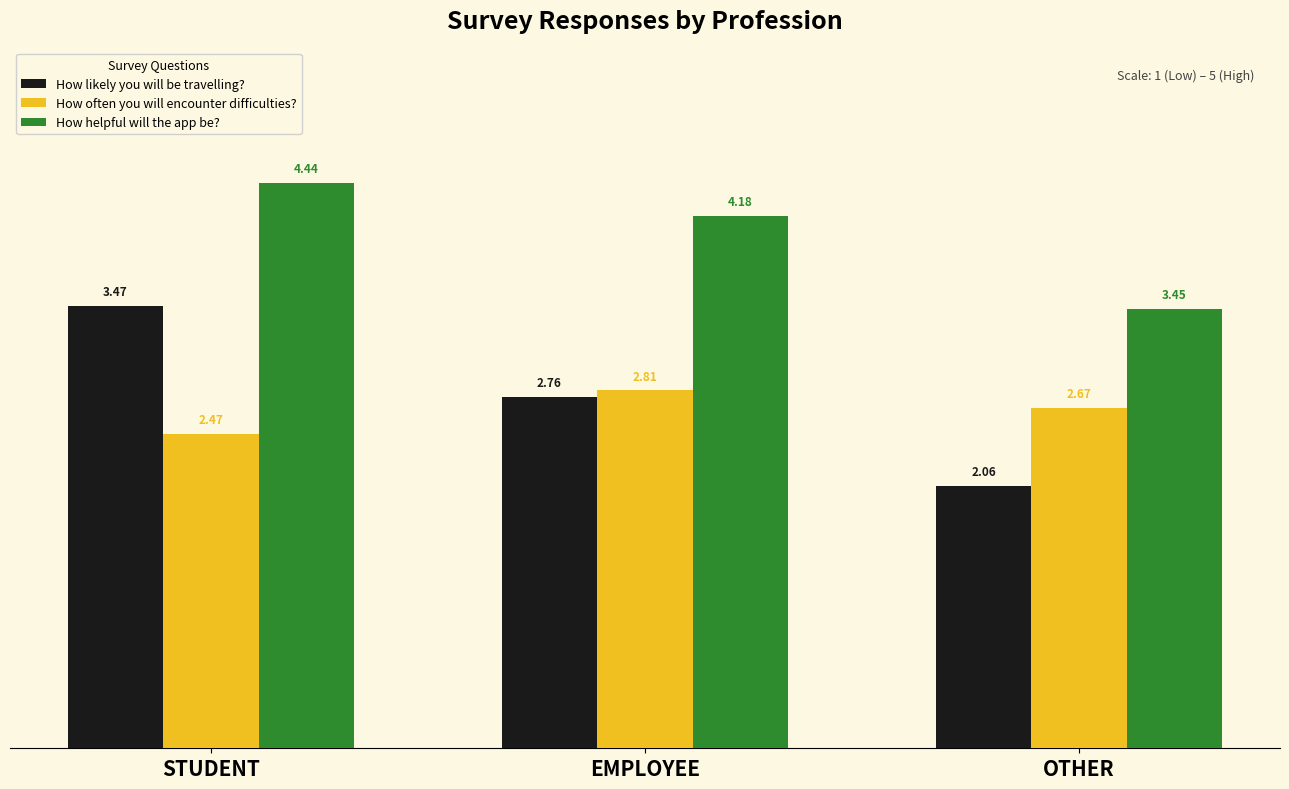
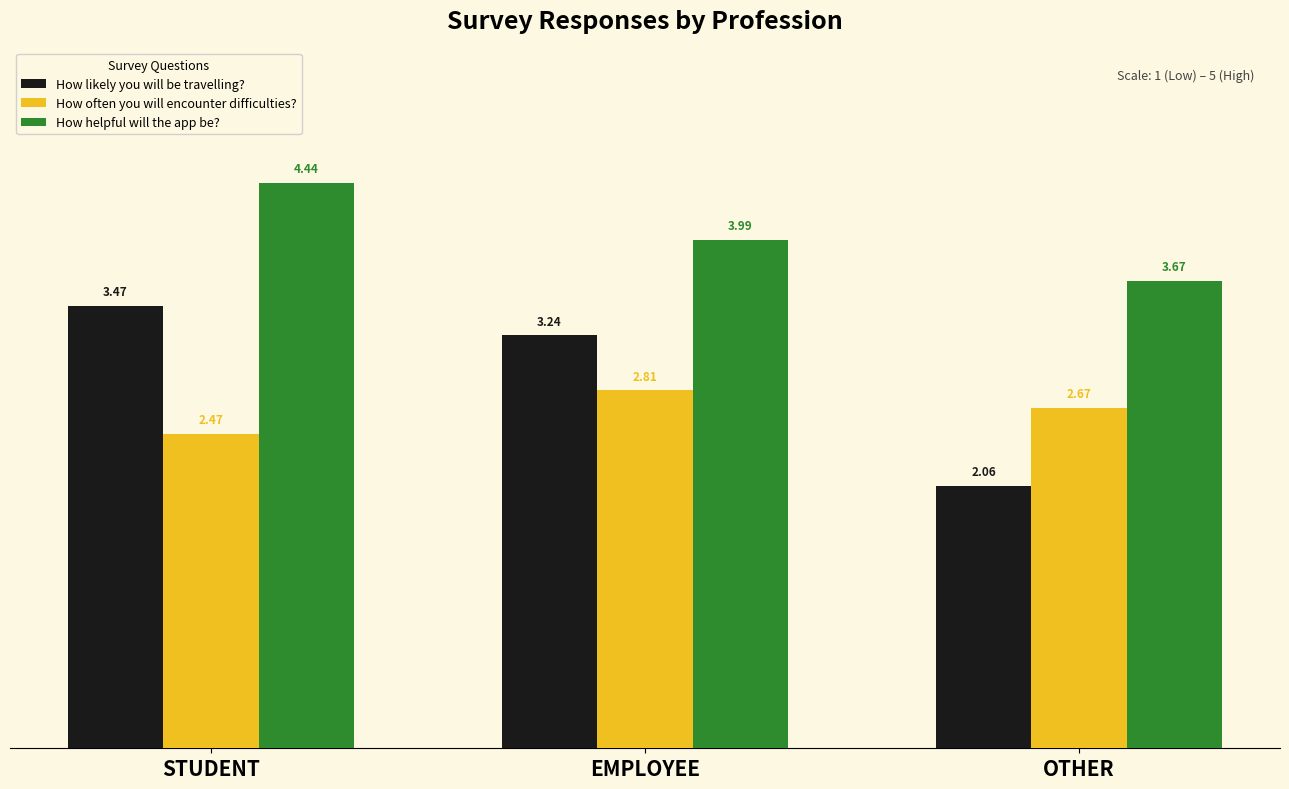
  {
    "How likely you will be travelling?": {
      "STUDENT": 3.47,
-     "EMPLOYEE": 2.76,
+     "EMPLOYEE": 3.24,
      "OTHER": 2.06
    },
    "How often you will encounter difficulties?": {
      "STUDENT": 2.47,
      "EMPLOYEE": 2.81,
      "OTHER": 2.67
    },
    "How helpful will the app be?": {
      "STUDENT": 4.44,
-     "EMPLOYEE": 4.18,
-     "OTHER": 3.45
+     "EMPLOYEE": 3.99,
+     "OTHER": 3.67
    }
  }
